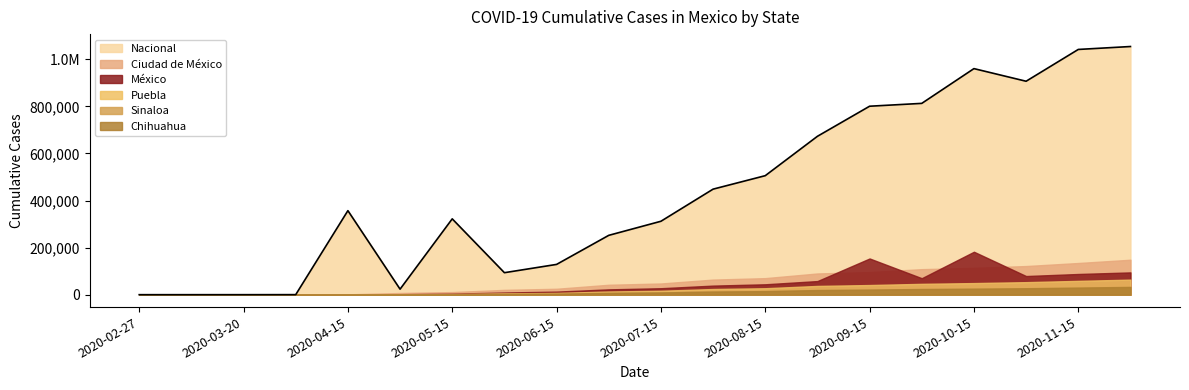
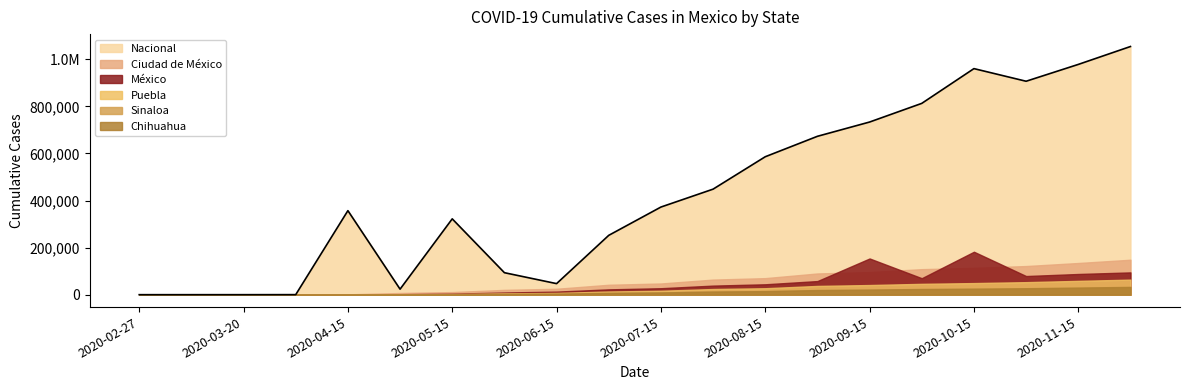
  {
    "Nacional": {
      "2020-04-15": "360,000",
      "2020-05-15": "320,000",
-     "2020-06-15": "130,000",
-     "2020-07-15": "310,000",
-     "2020-08-15": "510,000",
-     "2020-09-15": "800,000",
+     "2020-06-15": "50,000",
+     "2020-07-15": "370,000",
+     "2020-08-15": "590,000",
+     "2020-09-15": "730,000",
      "2020-10-15": "960,000",
-     "2020-11-15": "1,040,000"
+     "2020-11-15": "980,000"
    },
    "México": {
      "2020-08-15": "40,000",
      "2020-09-15": "150,000",
      "2020-10-15": "180,000",
      "2020-11-15": "90,000"
    }
  }
